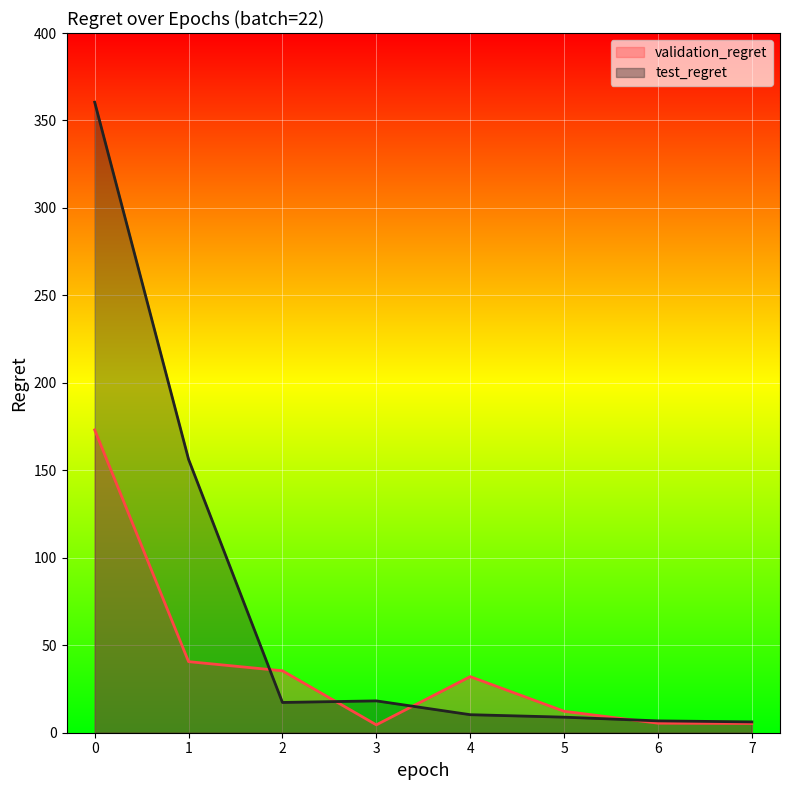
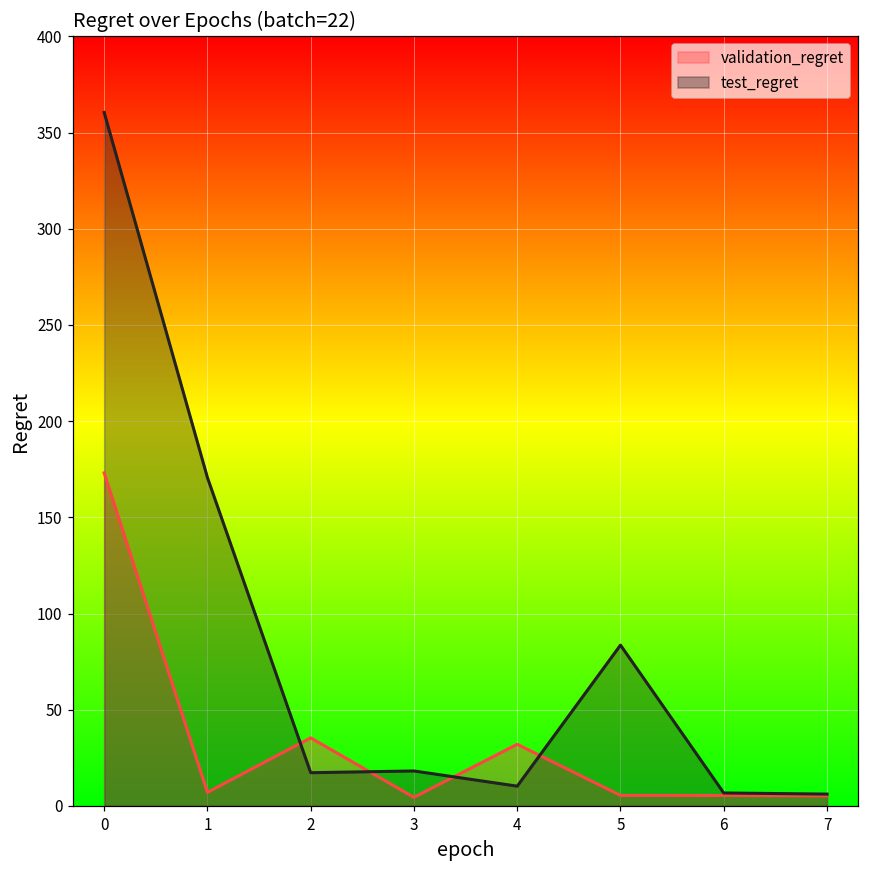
  {
    "validation_regret": {
      "0": 173,
-     "1": 41,
+     "1": 7,
      "2": 35,
      "3": 5,
      "4": 32,
-     "5": 12
+     "5": 6
    },
    "test_regret": {
      "0": 360,
-     "1": 156,
+     "1": 171,
      "2": 17,
      "3": 18,
      "4": 10,
-     "5": 9
+     "5": 84
    }
  }
